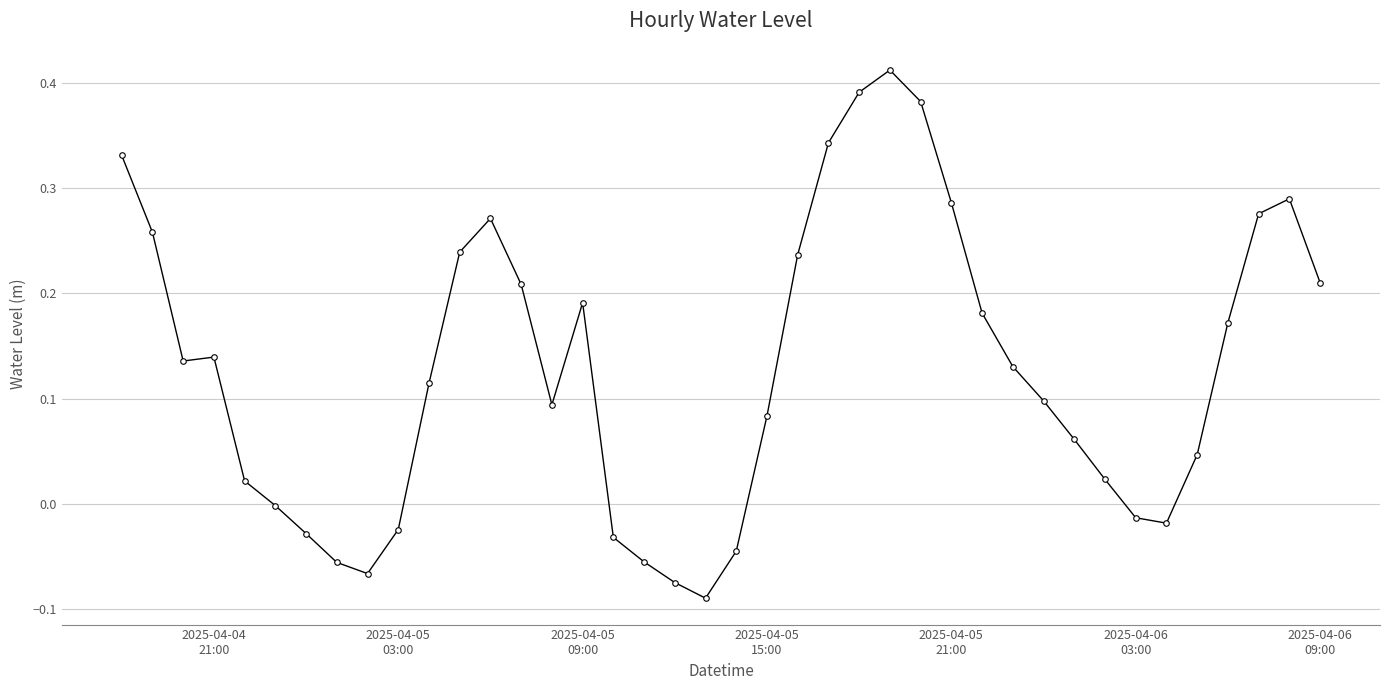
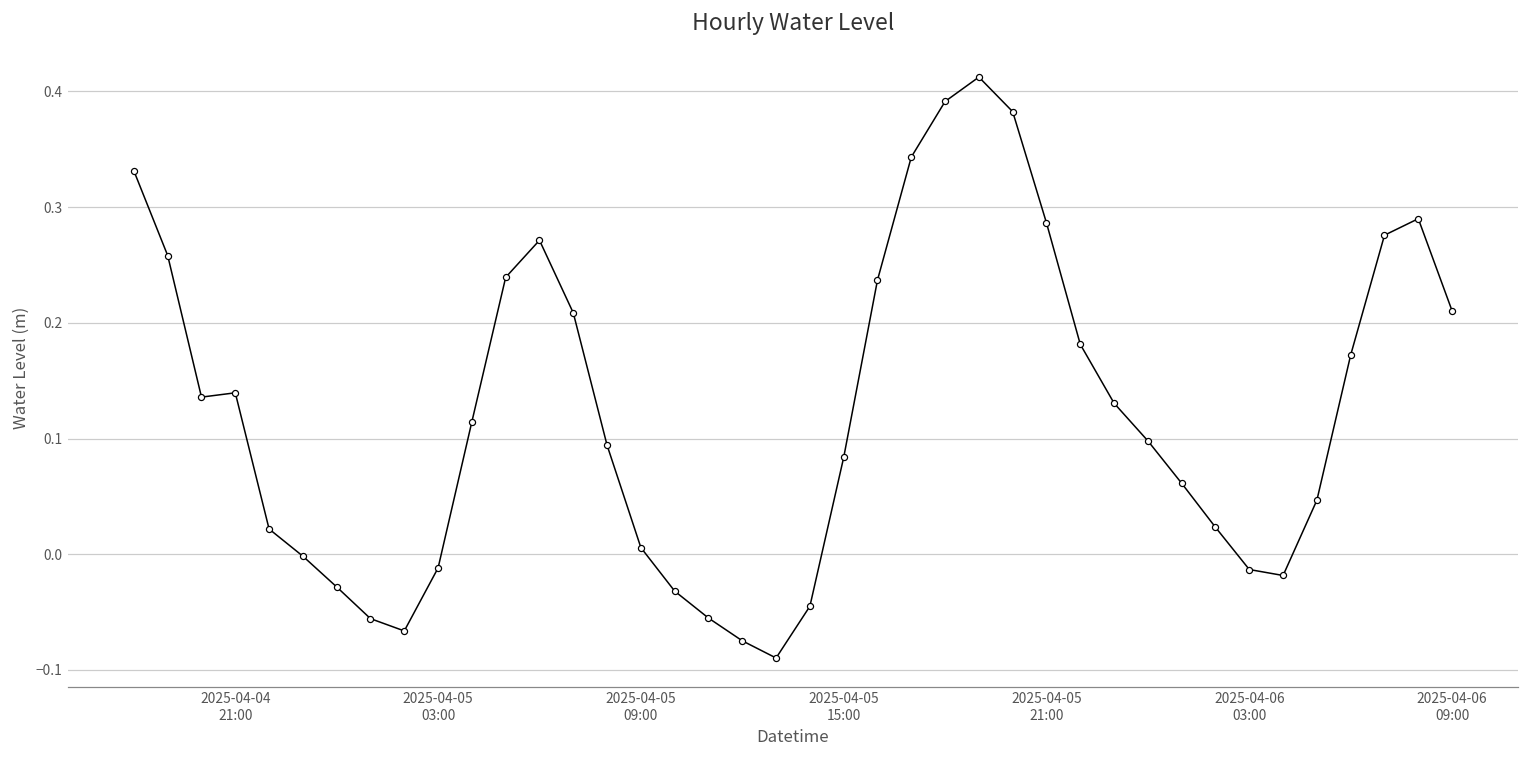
  {
    "2025-04-04 21:00": 0.140,
-   "2025-04-05 03:00": -0.024,
-   "2025-04-05 09:00": 0.191,
+   "2025-04-05 03:00": -0.012,
+   "2025-04-05 09:00": 0.006,
    "2025-04-05 15:00": 0.084,
    "2025-04-05 21:00": 0.286,
    "2025-04-06 03:00": -0.013,
    "2025-04-06 09:00": 0.210
  }
